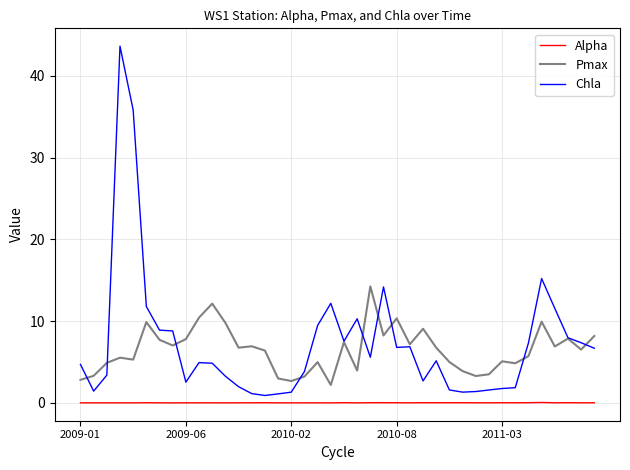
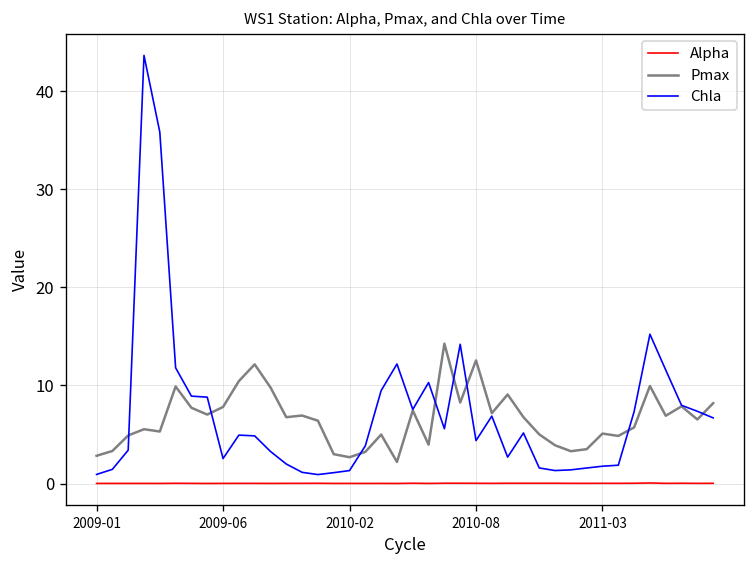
  {
    "Alpha": {
      "2009-01": 0,
      "2009-06": 0,
      "2010-02": 0,
      "2010-08": 0
    },
    "Pmax": {
      "2009-01": 3,
      "2009-06": 8,
      "2010-02": 3,
-     "2010-08": 10
+     "2010-08": 13
    },
    "Chla": {
-     "2009-01": 5,
+     "2009-01": 1,
      "2009-06": 3,
      "2010-02": 1,
-     "2010-08": 7
+     "2010-08": 4
    }
  }
